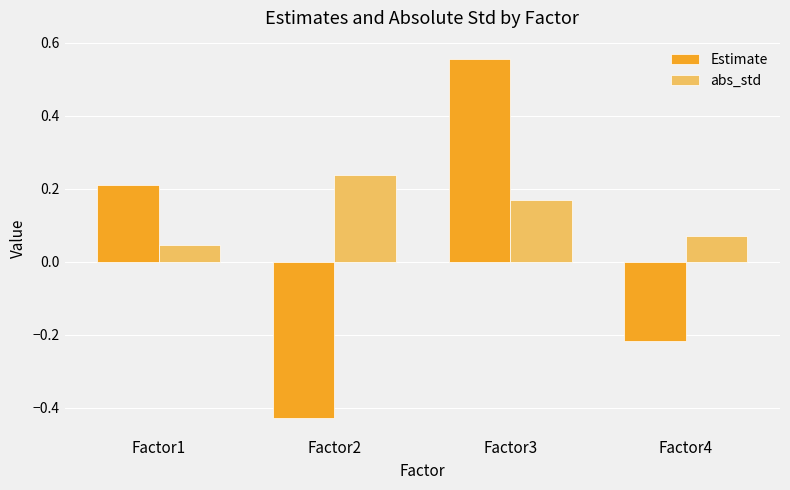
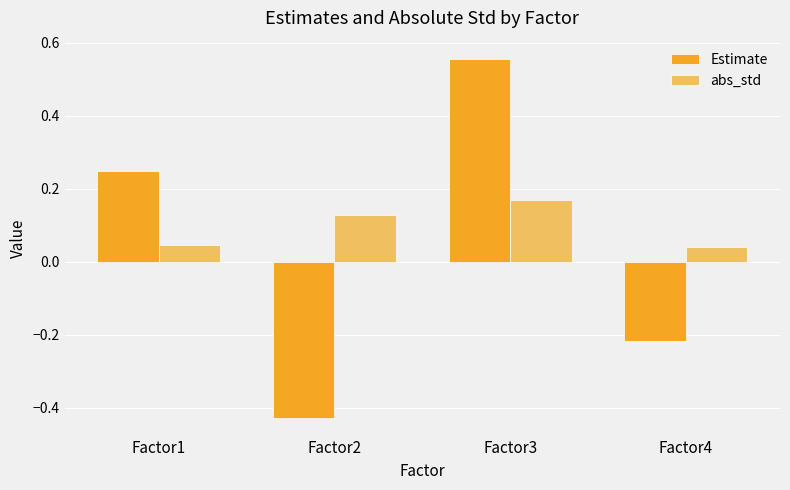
  {
    "Estimate": {
-     "Factor1": 0.21,
+     "Factor1": 0.25,
      "Factor2": -0.43,
      "Factor3": 0.56,
      "Factor4": -0.22
    },
    "abs_std": {
      "Factor1": 0.05,
-     "Factor2": 0.24,
+     "Factor2": 0.13,
      "Factor3": 0.17,
-     "Factor4": 0.07
+     "Factor4": 0.04
    }
  }
